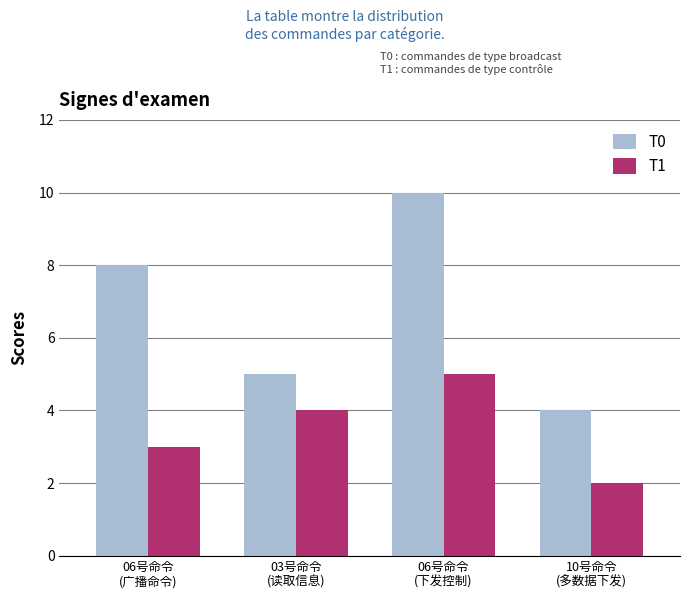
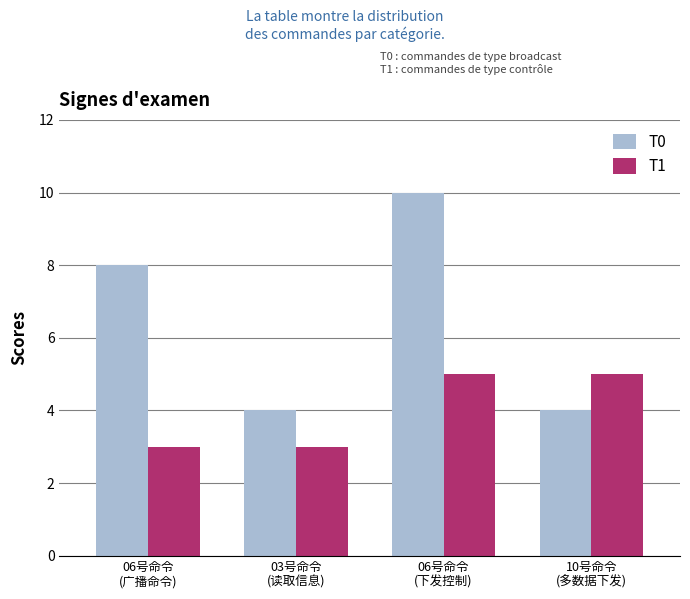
  {
    "T0": {
      "06号命令 (广播命令)": 8,
-     "03号命令 (读取信息)": 5,
+     "03号命令 (读取信息)": 4,
      "06号命令 (下发控制)": 10,
      "10号命令 (多数据下发)": 4
    },
    "T1": {
      "06号命令 (广播命令)": 3,
-     "03号命令 (读取信息)": 4,
+     "03号命令 (读取信息)": 3,
      "06号命令 (下发控制)": 5,
-     "10号命令 (多数据下发)": 2
+     "10号命令 (多数据下发)": 5
    }
  }
